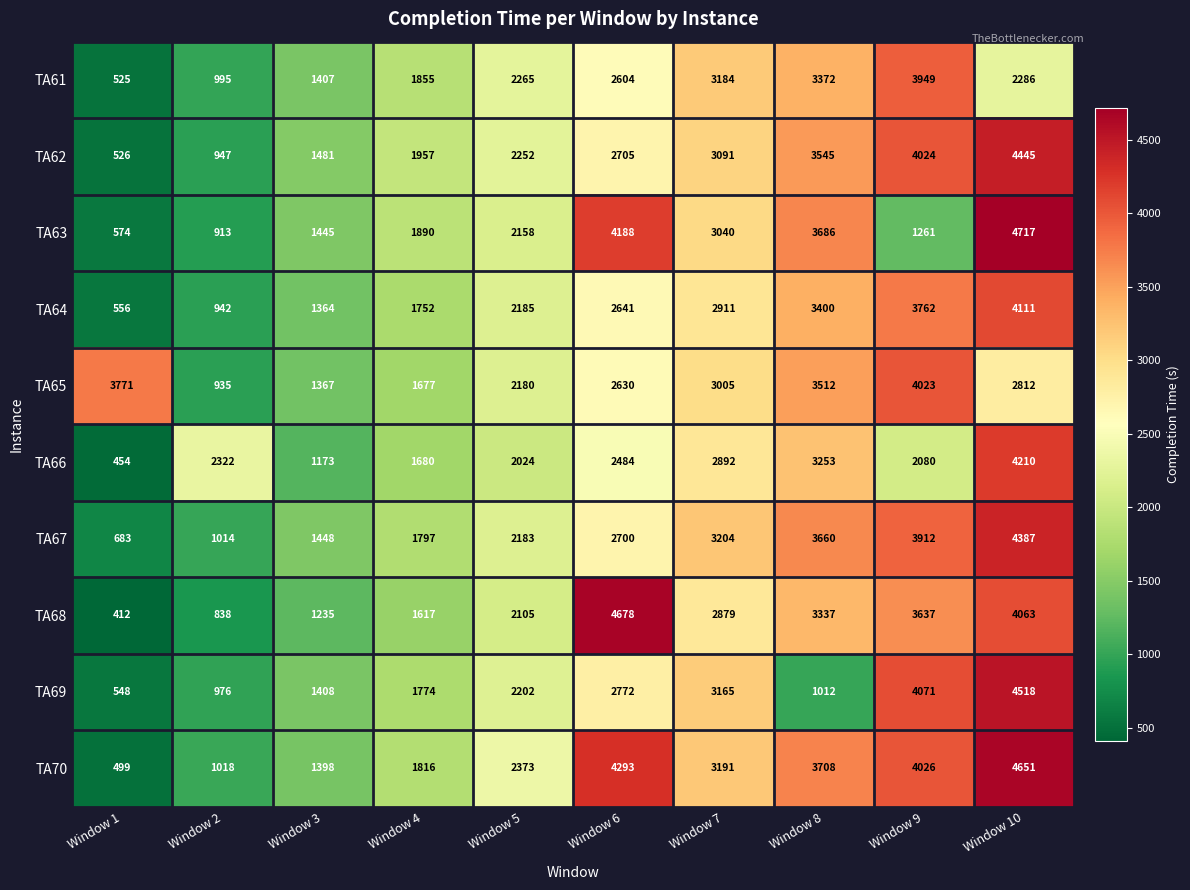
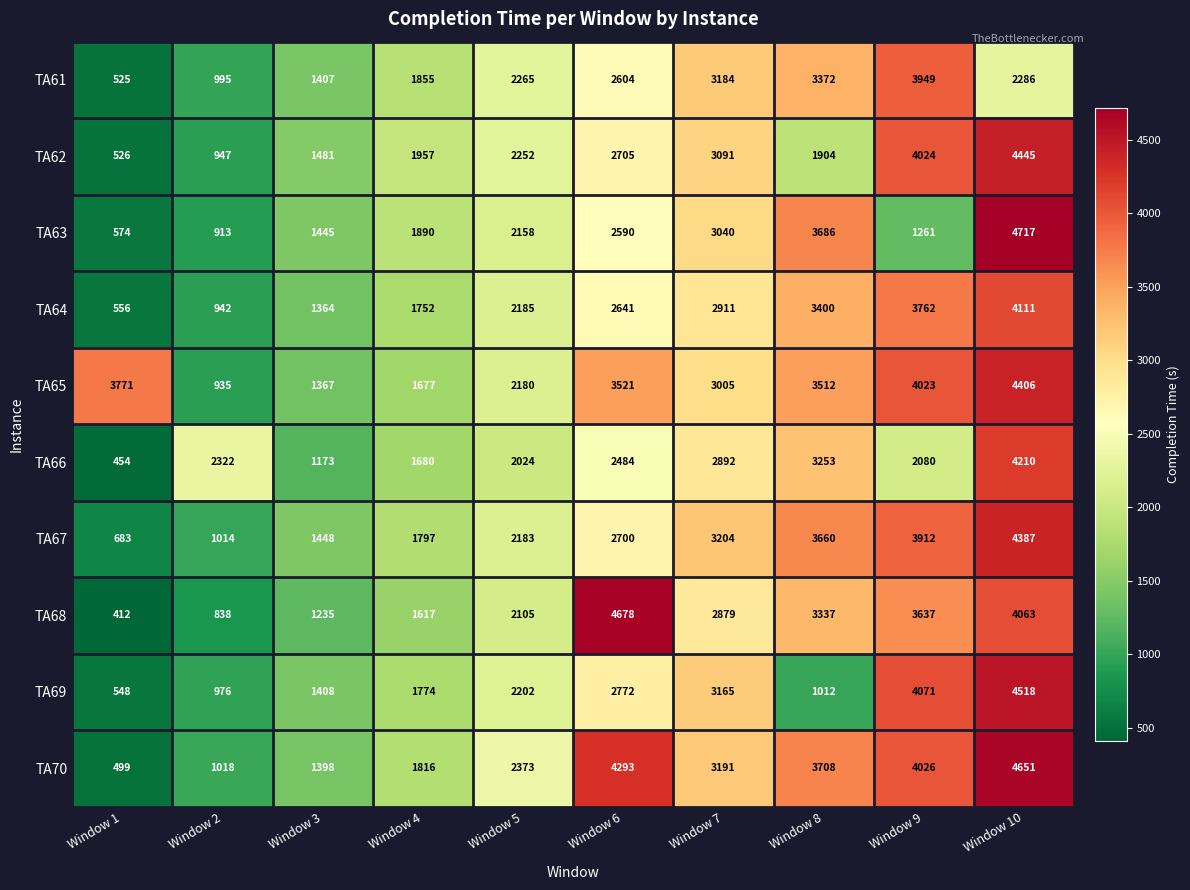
  {
    "TA61": {
      "Window 1": 525,
      "Window 2": 995,
      "Window 3": 1407,
      "Window 4": 1855,
      "Window 5": 2265,
      "Window 6": 2604,
      "Window 7": 3184,
      "Window 8": 3372,
      "Window 9": 3949,
      "Window 10": 2286
    },
    "TA62": {
      "Window 1": 526,
      "Window 2": 947,
      "Window 3": 1481,
      "Window 4": 1957,
      "Window 5": 2252,
      "Window 6": 2705,
      "Window 7": 3091,
-     "Window 8": 3545,
+     "Window 8": 1904,
      "Window 9": 4024,
      "Window 10": 4445
    },
    "TA63": {
      "Window 1": 574,
      "Window 2": 913,
      "Window 3": 1445,
      "Window 4": 1890,
      "Window 5": 2158,
-     "Window 6": 4188,
+     "Window 6": 2590,
      "Window 7": 3040,
      "Window 8": 3686,
      "Window 9": 1261,
      "Window 10": 4717
    },
    "TA64": {
      "Window 1": 556,
      "Window 2": 942,
      "Window 3": 1364,
      "Window 4": 1752,
      "Window 5": 2185,
      "Window 6": 2641,
      "Window 7": 2911,
      "Window 8": 3400,
      "Window 9": 3762,
      "Window 10": 4111
    },
    "TA65": {
      "Window 1": 3771,
      "Window 2": 935,
      "Window 3": 1367,
      "Window 4": 1677,
      "Window 5": 2180,
-     "Window 6": 2630,
+     "Window 6": 3521,
      "Window 7": 3005,
      "Window 8": 3512,
      "Window 9": 4023,
-     "Window 10": 2812
+     "Window 10": 4406
    },
    "TA66": {
      "Window 1": 454,
      "Window 2": 2322,
      "Window 3": 1173,
      "Window 4": 1680,
      "Window 5": 2024,
      "Window 6": 2484,
      "Window 7": 2892,
      "Window 8": 3253,
      "Window 9": 2080,
      "Window 10": 4210
    },
    "TA67": {
      "Window 1": 683,
      "Window 2": 1014,
      "Window 3": 1448,
      "Window 4": 1797,
      "Window 5": 2183,
      "Window 6": 2700,
      "Window 7": 3204,
      "Window 8": 3660,
      "Window 9": 3912,
      "Window 10": 4387
    },
    "TA68": {
      "Window 1": 412,
      "Window 2": 838,
      "Window 3": 1235,
      "Window 4": 1617,
      "Window 5": 2105,
      "Window 6": 4678,
      "Window 7": 2879,
      "Window 8": 3337,
      "Window 9": 3637,
      "Window 10": 4063
    },
    "TA69": {
      "Window 1": 548,
      "Window 2": 976,
      "Window 3": 1408,
      "Window 4": 1774,
      "Window 5": 2202,
      "Window 6": 2772,
      "Window 7": 3165,
      "Window 8": 1012,
      "Window 9": 4071,
      "Window 10": 4518
    },
    "TA70": {
      "Window 1": 499,
      "Window 2": 1018,
      "Window 3": 1398,
      "Window 4": 1816,
      "Window 5": 2373,
      "Window 6": 4293,
      "Window 7": 3191,
      "Window 8": 3708,
      "Window 9": 4026,
      "Window 10": 4651
    }
  }
